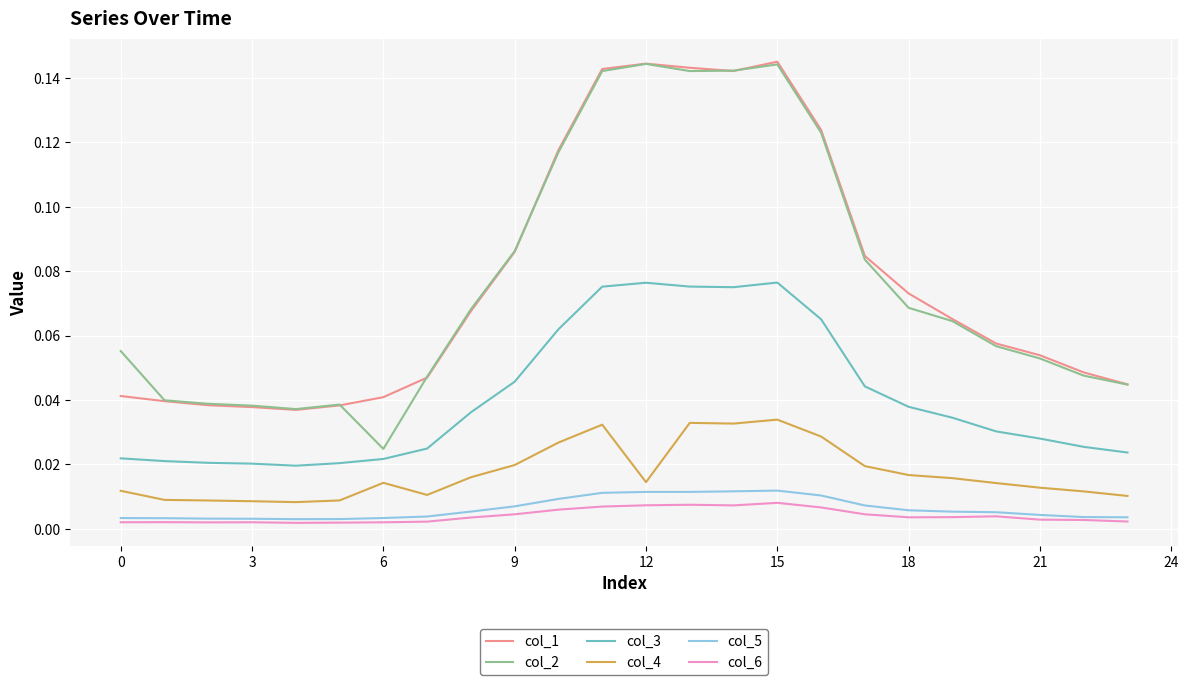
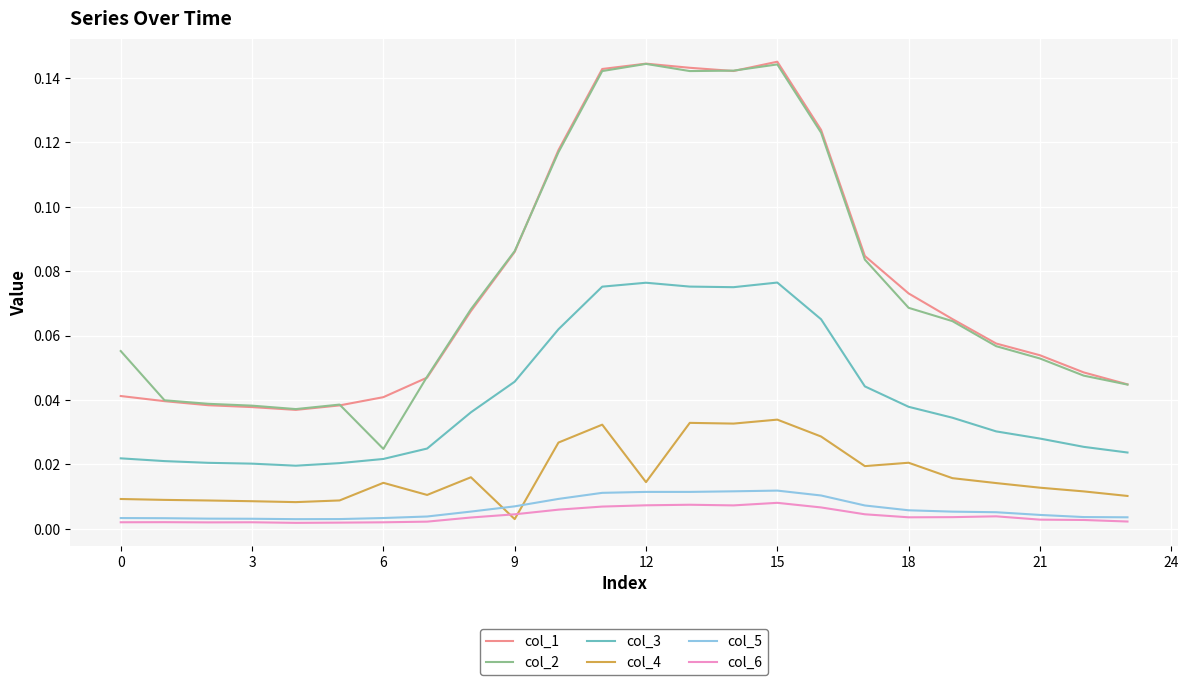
  {
    "col_2": {
      "0": 0.055,
      "6": 0.025,
      "15": 0.144,
      "18": 0.069,
      "21": 0.053
    },
    "col_4": {
-     "0": 0.012,
+     "0": 0.009,
      "3": 0.009,
      "6": 0.014,
-     "9": 0.020,
+     "9": 0.003,
      "12": 0.014,
      "15": 0.034,
-     "18": 0.017,
+     "18": 0.021,
      "21": 0.013
    }
  }
